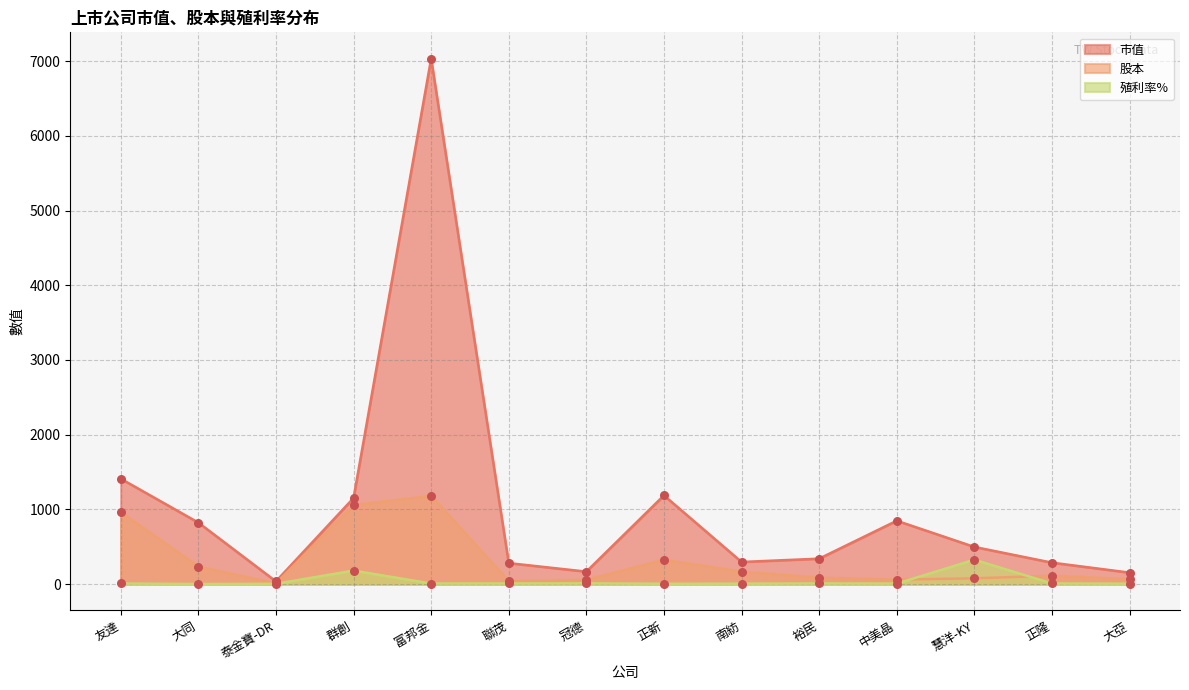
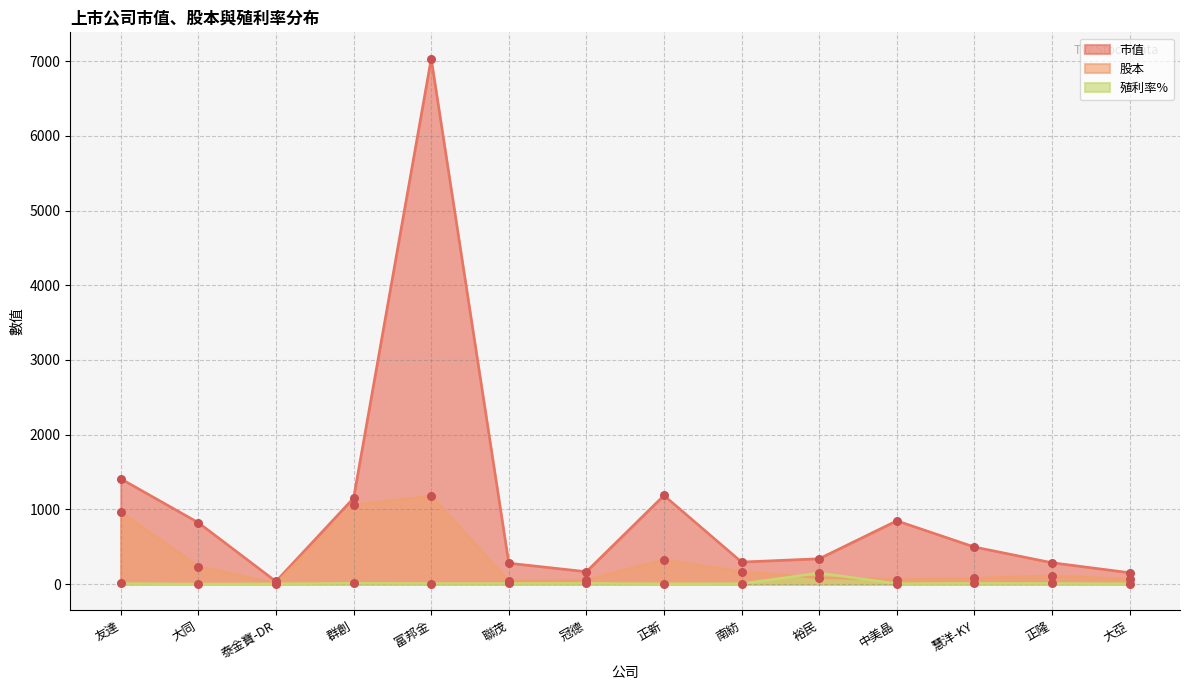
  {
    "殖利率%": {
      "友達": 0,
      "大同": 0,
-     "群創": 200,
+     "群創": 0,
      "富邦金": 0,
      "冠德": 0,
      "正新": 0,
      "南紡": 0,
-     "裕民": 0,
+     "裕民": 100,
      "中美晶": 0,
-     "慧洋-KY": 300,
+     "慧洋-KY": 0,
      "正隆": 0,
      "大亞": 0
    }
  }
